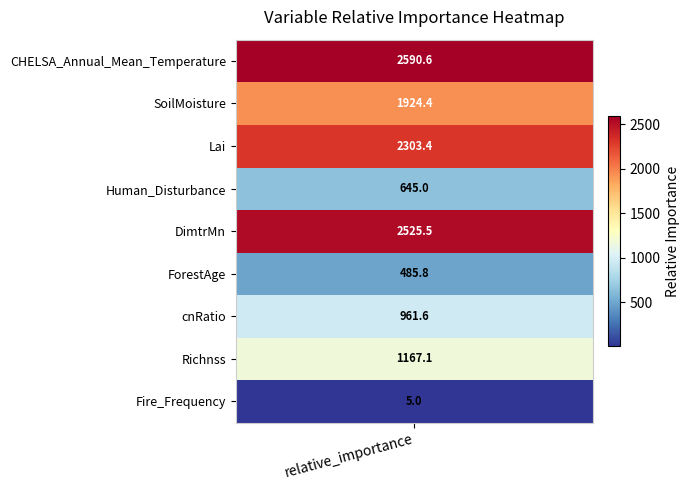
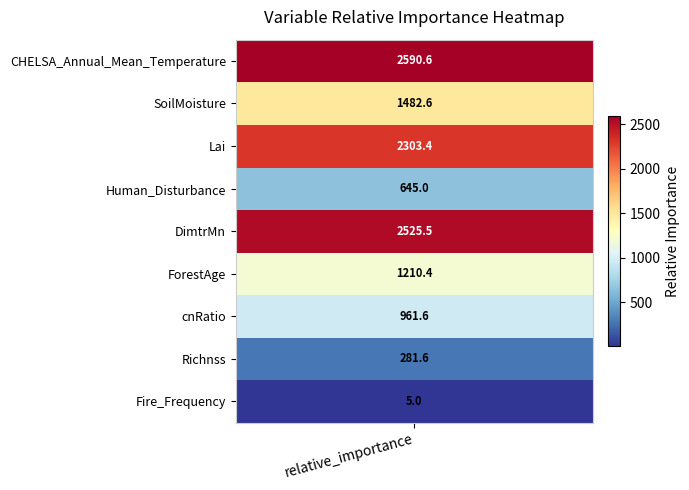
  {
    "CHELSA_Annual_Mean_Temperature": {
      "relative_importance": 2590.6
    },
    "SoilMoisture": {
-     "relative_importance": 1924.4
+     "relative_importance": 1482.6
    },
    "Lai": {
      "relative_importance": 2303.4
    },
    "Human_Disturbance": {
      "relative_importance": 645.0
    },
    "DimtrMn": {
      "relative_importance": 2525.5
    },
    "ForestAge": {
-     "relative_importance": 485.8
+     "relative_importance": 1210.4
    },
    "cnRatio": {
      "relative_importance": 961.6
    },
    "Richnss": {
-     "relative_importance": 1167.1
+     "relative_importance": 281.6
    },
    "Fire_Frequency": {
      "relative_importance": 5.0
    }
  }
